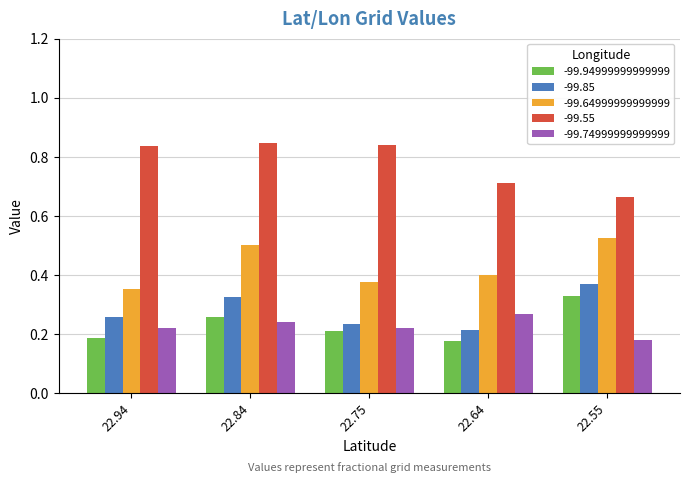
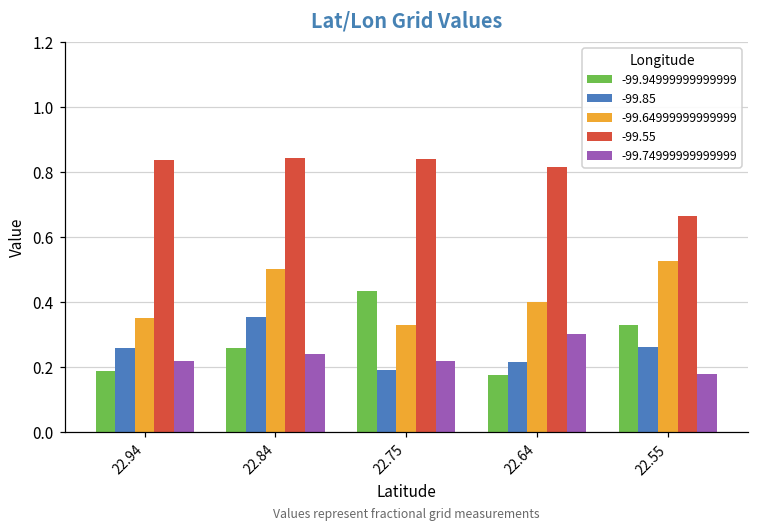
  {
    "-99.94999999999999": {
      "22.94": 0.19,
      "22.84": 0.26,
-     "22.75": 0.21,
+     "22.75": 0.43,
      "22.64": 0.18,
      "22.55": 0.33
    },
    "-99.85": {
      "22.94": 0.26,
-     "22.84": 0.33,
-     "22.75": 0.24,
+     "22.84": 0.35,
+     "22.75": 0.19,
      "22.64": 0.22,
-     "22.55": 0.37
+     "22.55": 0.26
    },
    "-99.64999999999999": {
      "22.94": 0.35,
      "22.84": 0.50,
-     "22.75": 0.38,
+     "22.75": 0.33,
      "22.64": 0.40,
      "22.55": 0.53
    },
    "-99.55": {
      "22.94": 0.84,
      "22.84": 0.85,
      "22.75": 0.84,
-     "22.64": 0.71,
+     "22.64": 0.82,
      "22.55": 0.66
    },
    "-99.74999999999999": {
      "22.94": 0.22,
      "22.84": 0.24,
      "22.75": 0.22,
-     "22.64": 0.27,
+     "22.64": 0.30,
      "22.55": 0.18
    }
  }
